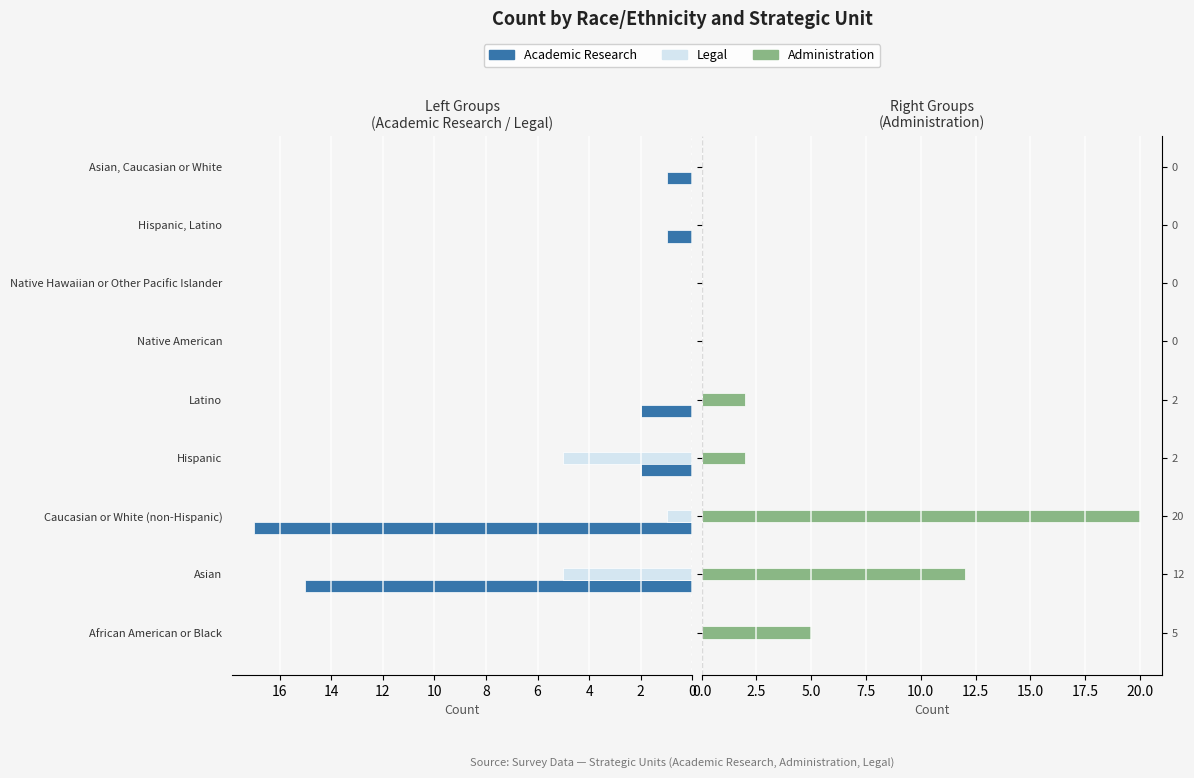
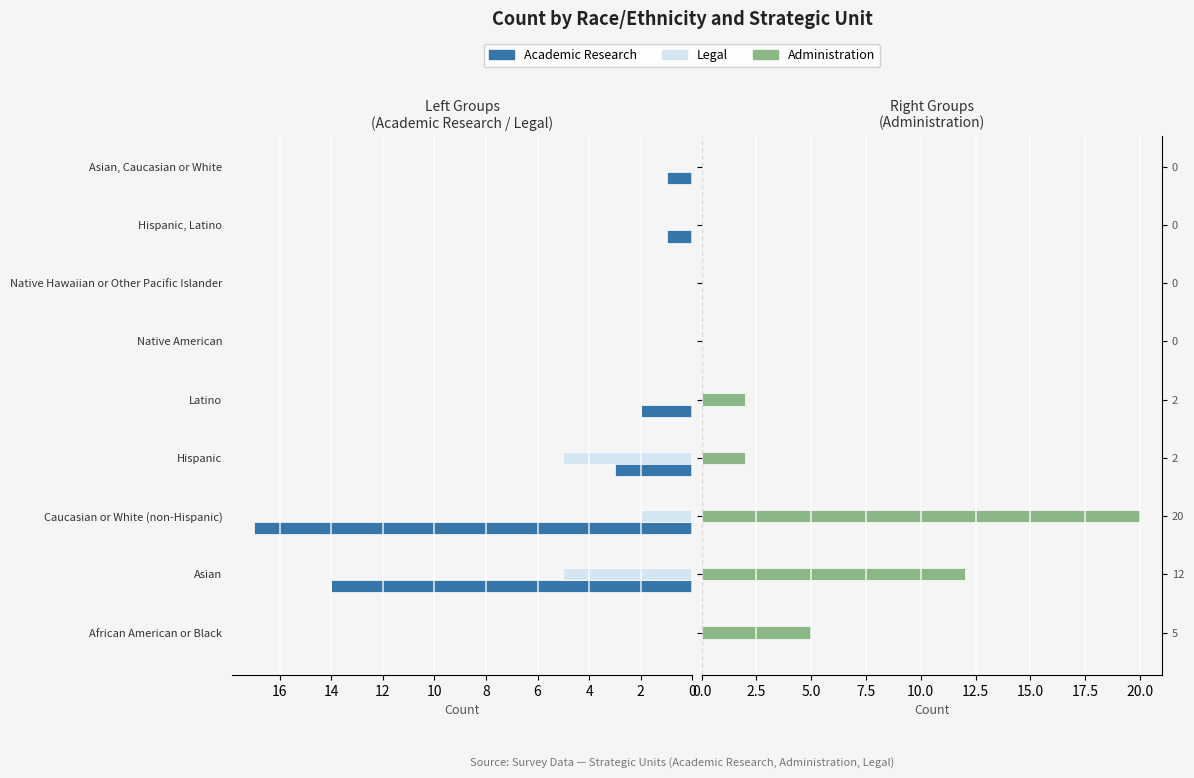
  {
    "Left Groups (Academic Research / Legal)": {
      "Academic Research": {
        "Asian, Caucasian or White": 1,
        "Hispanic, Latino": 1,
        "Native Hawaiian or Other Pacific Islander": 0,
        "Native American": 0,
        "Latino": 2,
-       "Hispanic": 2,
+       "Hispanic": 3,
        "Caucasian or White (non-Hispanic)": 17,
-       "Asian": 15,
+       "Asian": 14,
        "African American or Black": 0
      },
      "Legal": {
        "Asian, Caucasian or White": 0,
        "Hispanic, Latino": 0,
        "Native Hawaiian or Other Pacific Islander": 0,
        "Native American": 0,
        "Latino": 0,
        "Hispanic": 5,
-       "Caucasian or White (non-Hispanic)": 1,
+       "Caucasian or White (non-Hispanic)": 2,
        "Asian": 5,
        "African American or Black": 0
      }
    },
    "Right Groups (Administration)": {
      "20": 20.0,
      "12": 12.0,
      "5": 5.0
    }
  }
